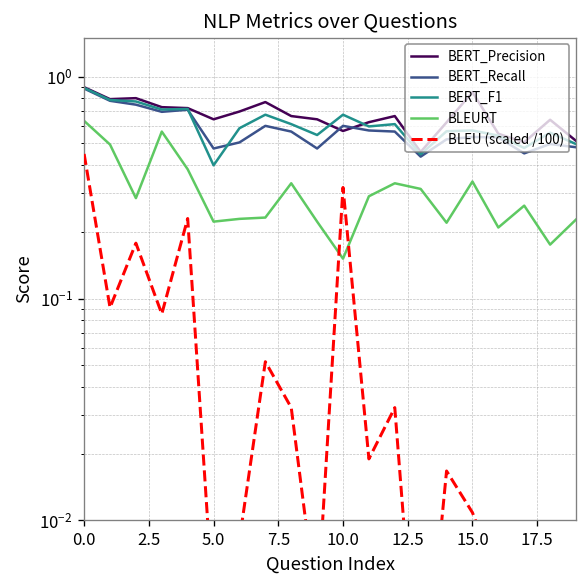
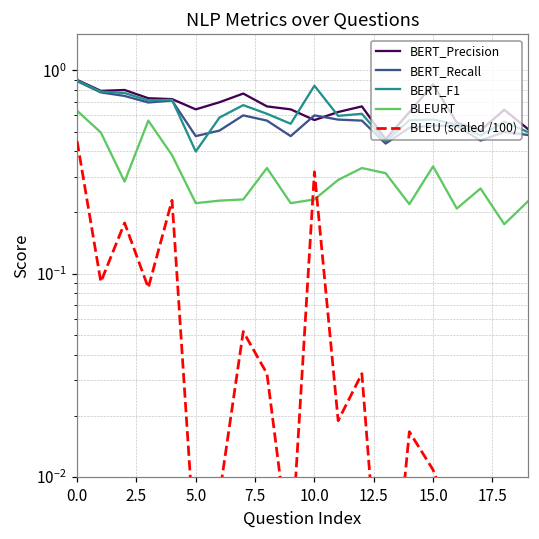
  {
    "BERT_Precision": {
      "5.0": 0.64,
      "10.0": 0.57
    },
    "BERT_Recall": {
      "5.0": 0.47,
      "10.0": 0.60
    },
    "BERT_F1": {
      "5.0": 0.40,
-     "10.0": 0.67
+     "10.0": 0.8
    },
    "BLEURT": {
      "0.0": 0.63,
      "5.0": 0.22,
-     "10.0": 0.15,
+     "10.0": 0.23,
      "15.0": 0.34
    },
    "BLEU (scaled /100)": {
      "0.0": 0.45,
      "10.0": 0.32,
      "15.0": 0.011
    }
  }
